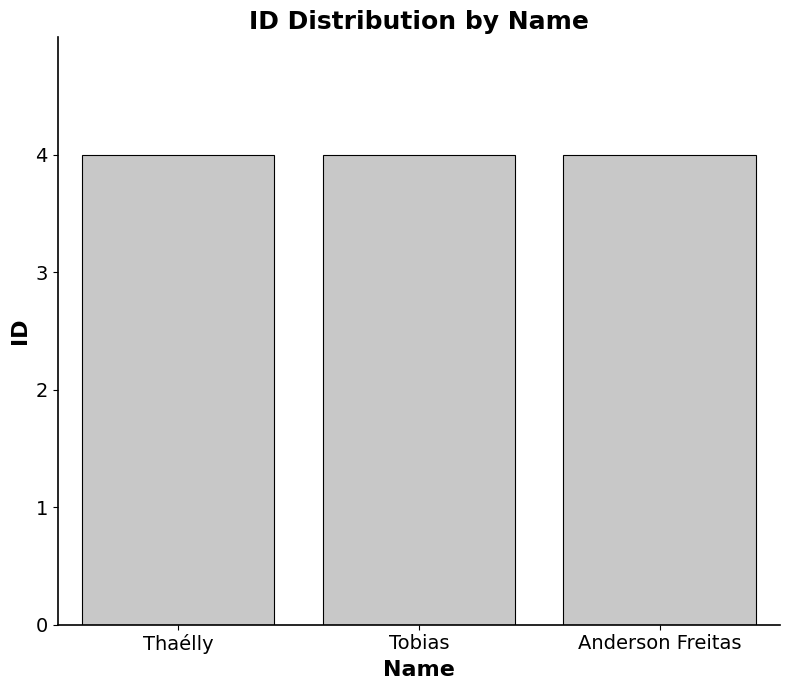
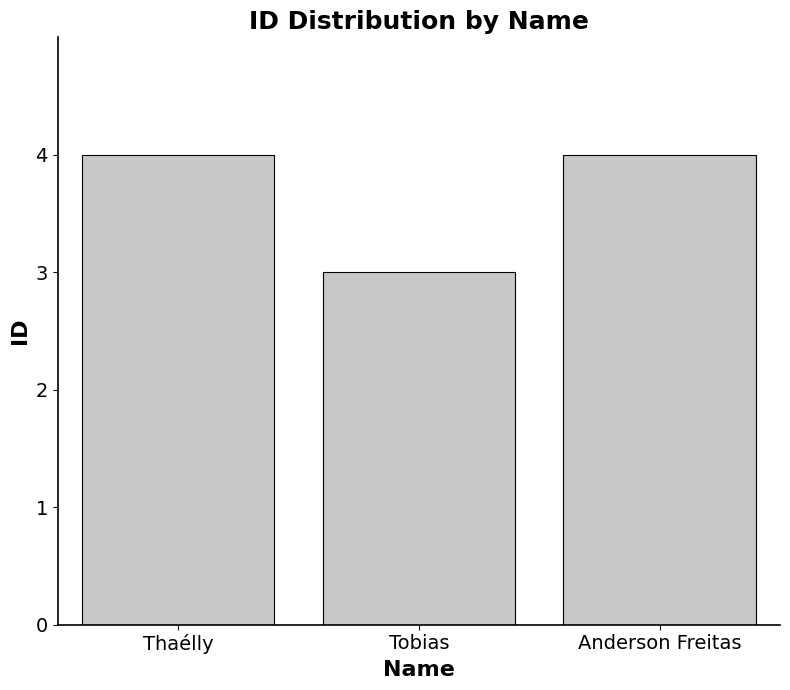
  {
    "Thaélly": 4,
-   "Tobias": 4,
+   "Tobias": 3,
    "Anderson Freitas": 4
  }
